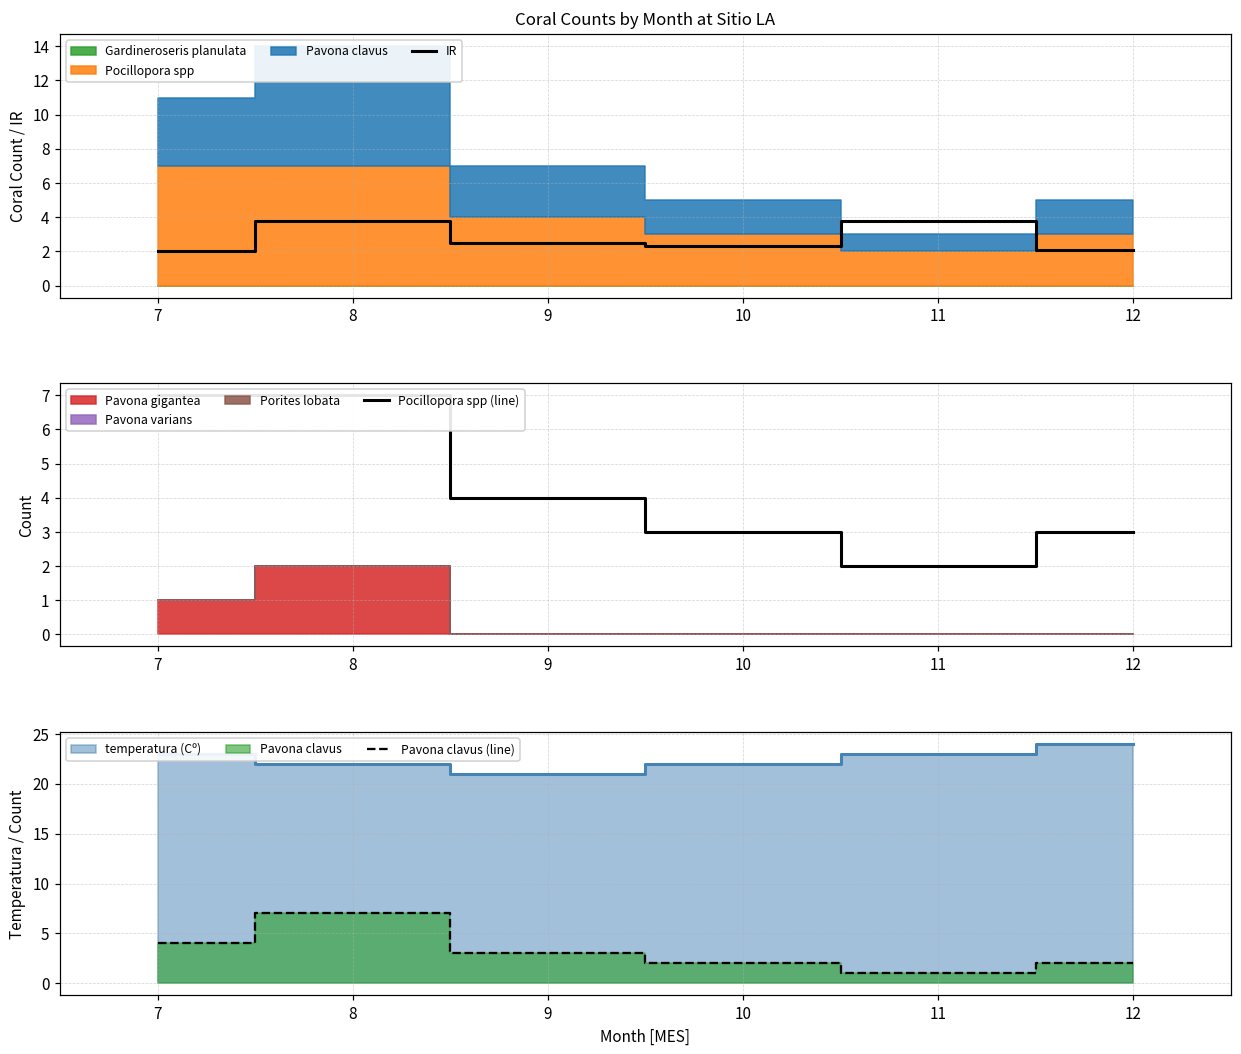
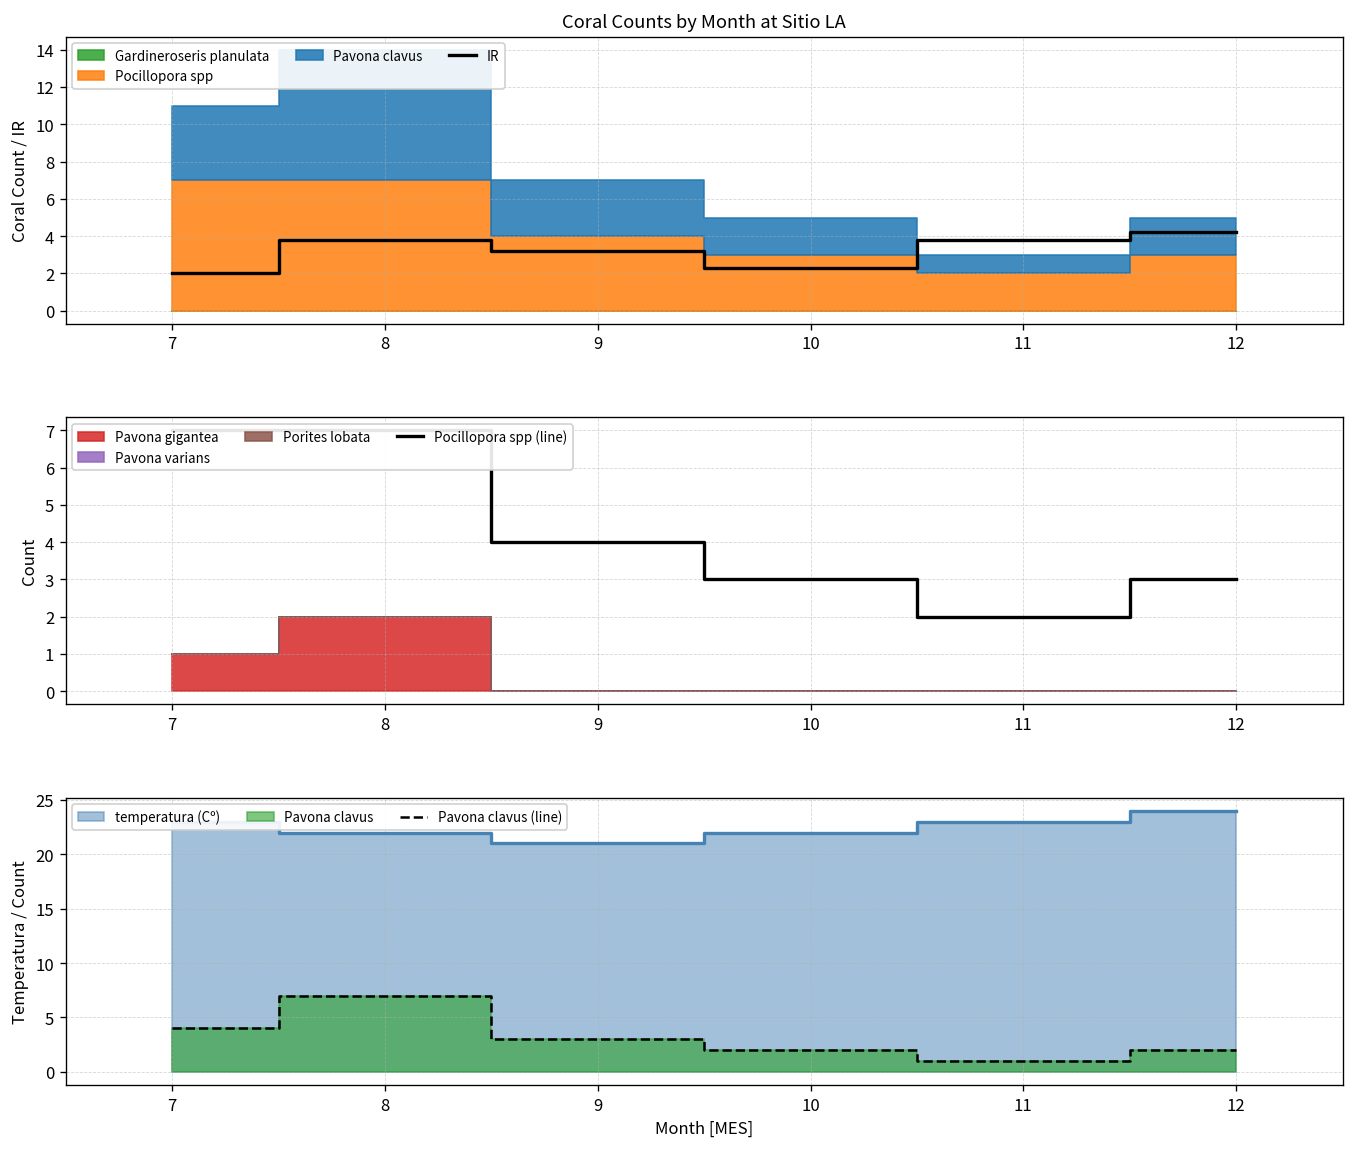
  {
    "Coral Counts by Month at Sitio LA": {
      "IR": {
        "7": 2.0,
        "8": 3.8,
-       "9": 2.5,
+       "9": 3.2,
        "10": 2.3,
        "11": 3.8,
-       "12": 2.1
+       "12": 4.2
      }
    }
  }
